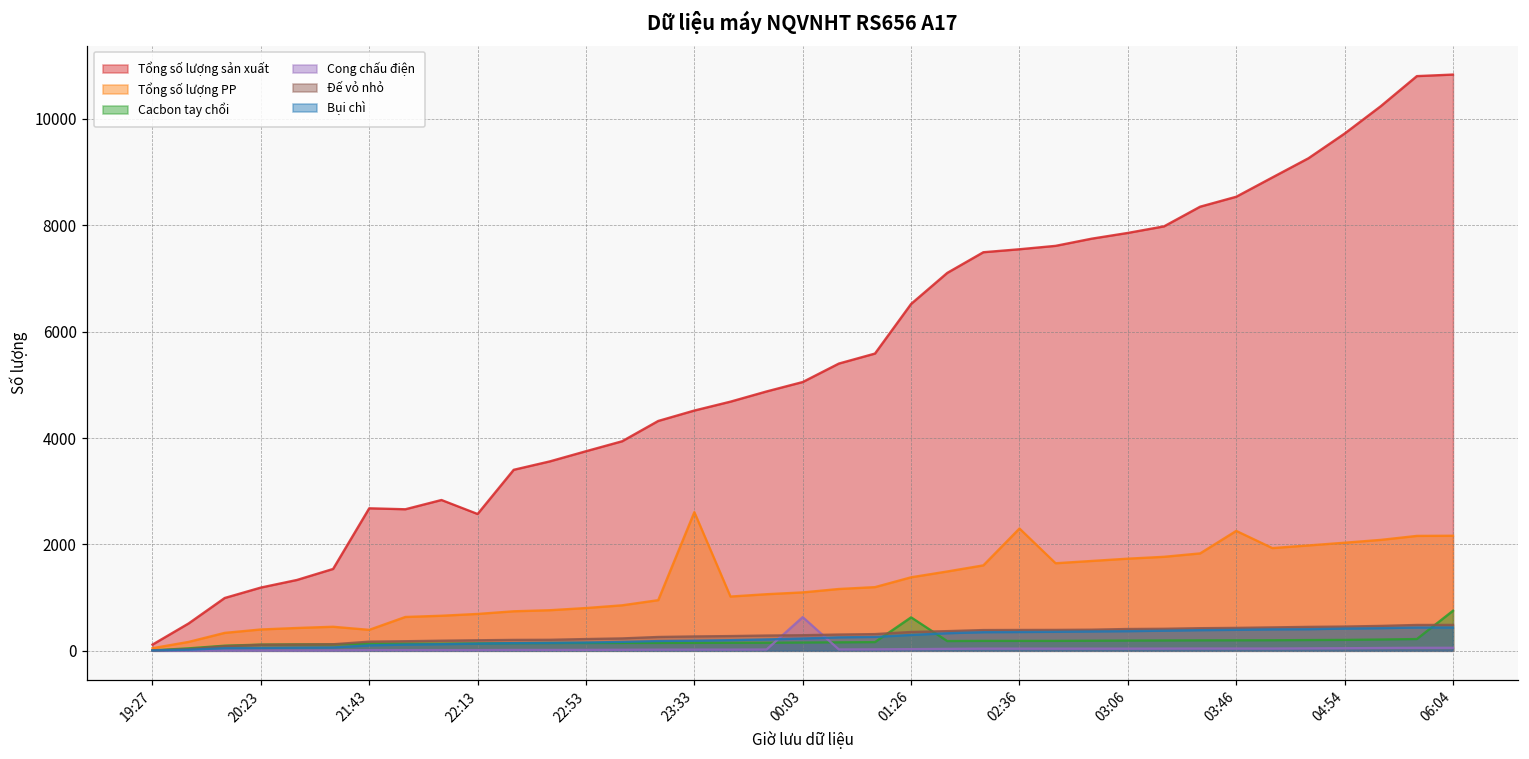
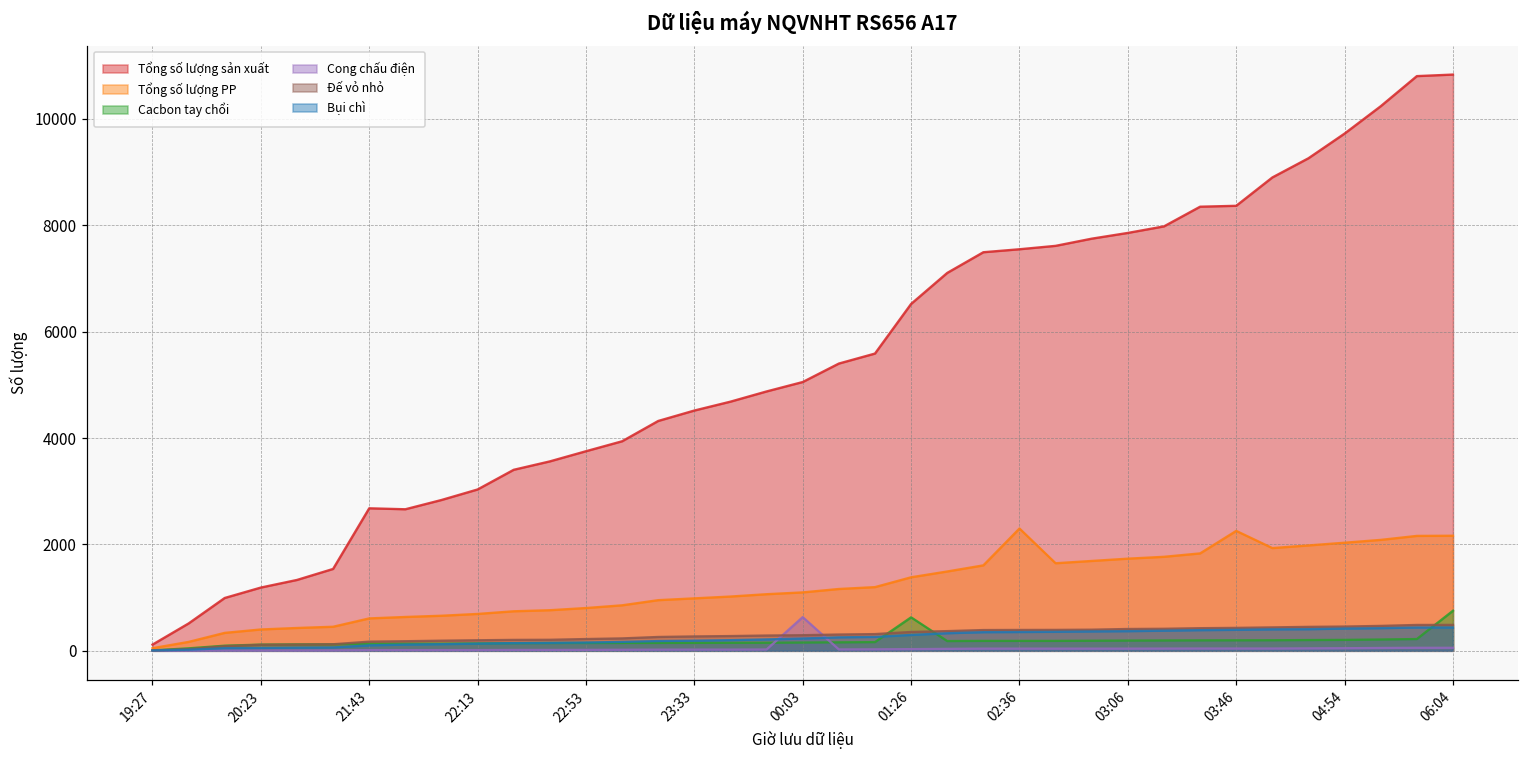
  {
    "Tổng số lượng sản xuất": {
      "19:27": 100,
      "20:23": 1200,
      "21:43": 2700,
-     "22:13": 2600,
+     "22:13": 3000,
      "22:53": 3800,
      "23:33": 4500,
      "00:03": 5100,
      "01:26": 6500,
      "02:36": 7500,
      "03:06": 7900,
-     "03:46": 8500,
+     "03:46": 8400,
      "04:54": 9700,
      "06:04": 10800
    },
    "Tổng số lượng PP": {
      "20:23": 400,
-     "21:43": 400,
+     "21:43": 600,
      "22:13": 700,
      "22:53": 800,
-     "23:33": 2600,
+     "23:33": 1000,
      "00:03": 1100,
      "01:26": 1400,
      "02:36": 2300,
      "03:06": 1700,
      "03:46": 2300,
      "04:54": 2000,
      "06:04": 2200
    },
    "Cacbon tay chổi": {
      "00:03": 200,
      "01:26": 600,
      "02:36": 200,
      "03:06": 200,
      "03:46": 200,
      "04:54": 200,
      "06:04": 800
    },
    "Cong chấu điện": {
      "21:43": 0,
      "22:13": 0,
      "22:53": 0,
      "23:33": 0,
      "00:03": 600,
      "01:26": 0,
      "02:36": 0,
      "03:06": 0,
      "03:46": 0,
      "04:54": 0,
      "06:04": 100
    },
    "Đế vỏ nhỏ": {
      "22:13": 200,
      "22:53": 200,
      "23:33": 300,
      "00:03": 300,
      "01:26": 400
    },
    "Bụi chì": {
      "00:03": 200,
      "01:26": 300
    }
  }
